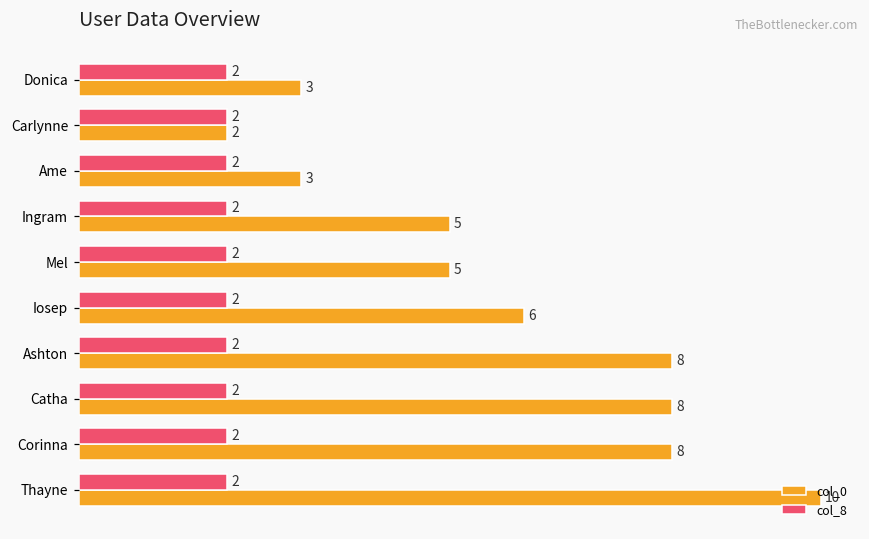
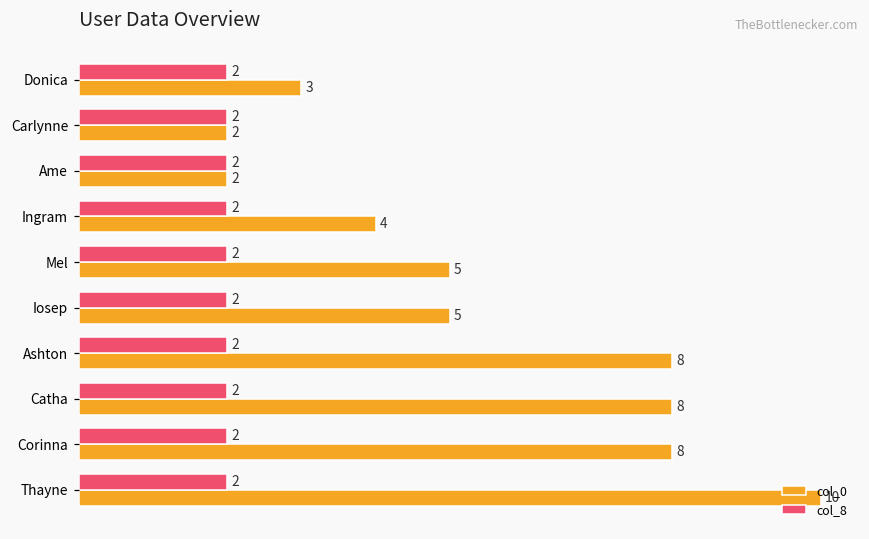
  {
    "col_0": {
      "Donica": 3,
      "Carlynne": 2,
-     "Ame": 3,
-     "Ingram": 5,
+     "Ame": 2,
+     "Ingram": 4,
      "Mel": 5,
-     "Iosep": 6,
+     "Iosep": 5,
      "Ashton": 8,
      "Catha": 8,
      "Corinna": 8,
      "Thayne": 10
    },
    "col_8": {
      "Donica": 2,
      "Carlynne": 2,
      "Ame": 2,
      "Ingram": 2,
      "Mel": 2,
      "Iosep": 2,
      "Ashton": 2,
      "Catha": 2,
      "Corinna": 2,
      "Thayne": 2
    }
  }
